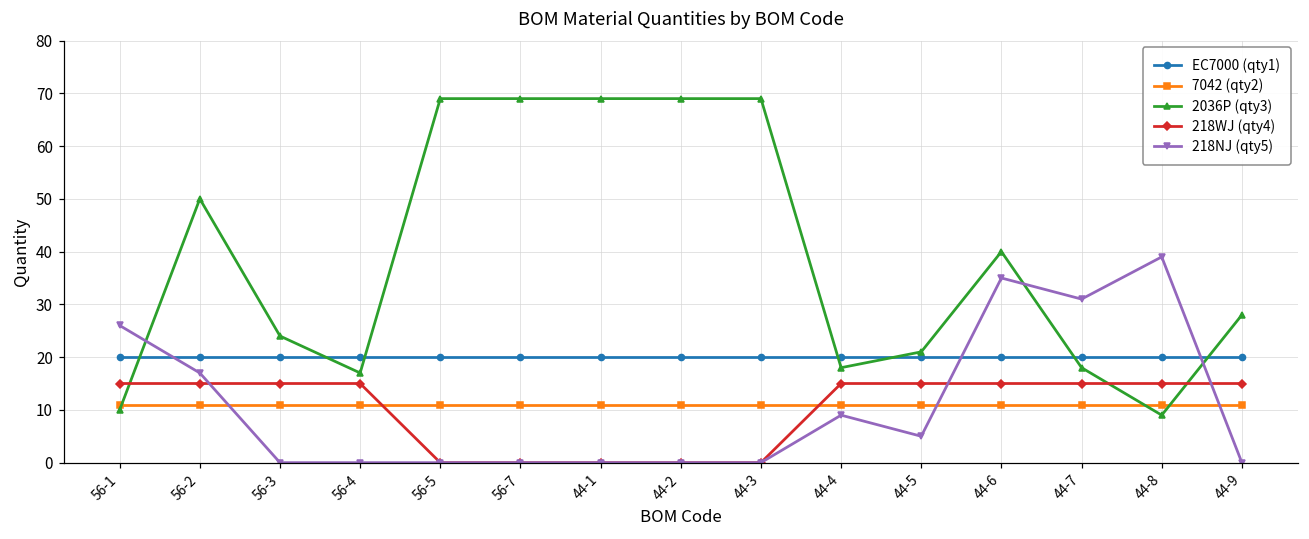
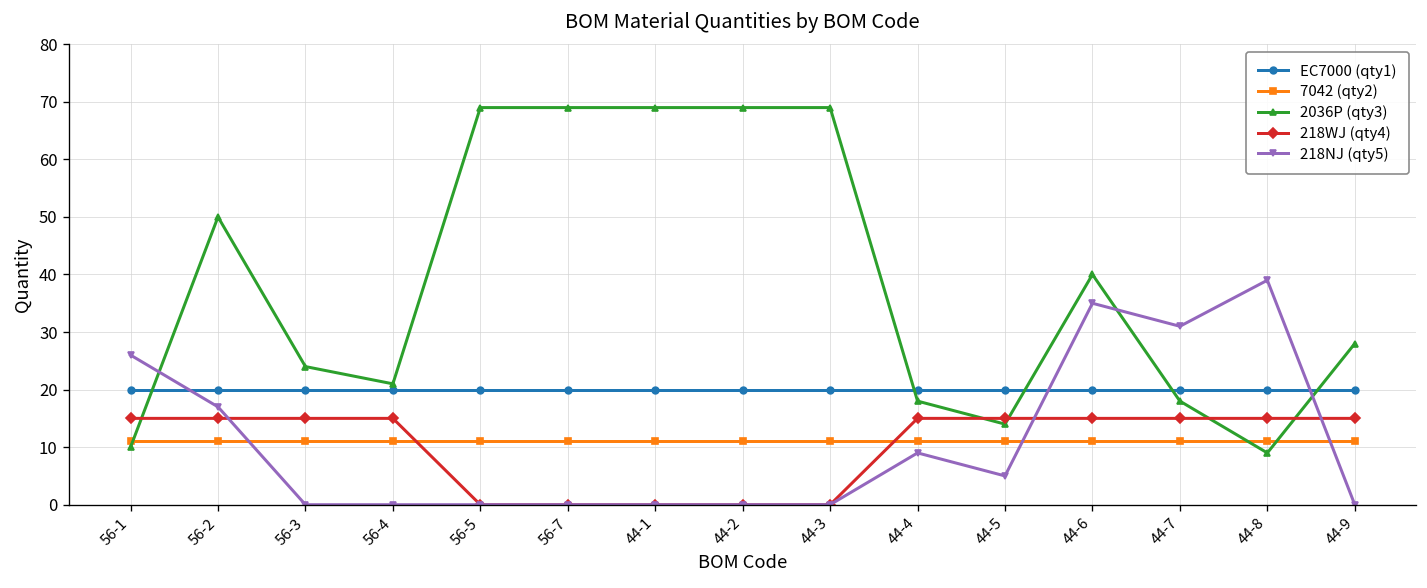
  {
    "EC7000 (qty1)": {
      "56-1": 20,
      "56-2": 20,
      "56-3": 20,
      "56-4": 20,
      "56-5": 20,
      "56-7": 20,
      "44-1": 20,
      "44-2": 20,
      "44-3": 20,
      "44-4": 20,
      "44-5": 20,
      "44-6": 20,
      "44-7": 20,
      "44-8": 20,
      "44-9": 20
    },
    "7042 (qty2)": {
      "56-1": 11,
      "56-2": 11,
      "56-3": 11,
      "56-4": 11,
      "56-5": 11,
      "56-7": 11,
      "44-1": 11,
      "44-2": 11,
      "44-3": 11,
      "44-4": 11,
      "44-5": 11,
      "44-6": 11,
      "44-7": 11,
      "44-8": 11,
      "44-9": 11
    },
    "2036P (qty3)": {
      "56-1": 10,
      "56-2": 50,
      "56-3": 24,
-     "56-4": 17,
+     "56-4": 21,
      "56-5": 69,
      "56-7": 69,
      "44-1": 69,
      "44-2": 69,
      "44-3": 69,
      "44-4": 18,
-     "44-5": 21,
+     "44-5": 14,
      "44-6": 40,
      "44-7": 18,
      "44-8": 9,
      "44-9": 28
    },
    "218WJ (qty4)": {
      "56-1": 15,
      "56-2": 15,
      "56-3": 15,
      "56-4": 15,
      "44-4": 15,
      "44-5": 15,
      "44-6": 15,
      "44-7": 15,
      "44-8": 15,
      "44-9": 15
    },
    "218NJ (qty5)": {
      "56-1": 26,
      "56-2": 17,
      "56-3": 0,
      "56-4": 0,
      "44-4": 9,
      "44-5": 5,
      "44-6": 35,
      "44-7": 31,
      "44-8": 39,
      "44-9": 0
    }
  }
